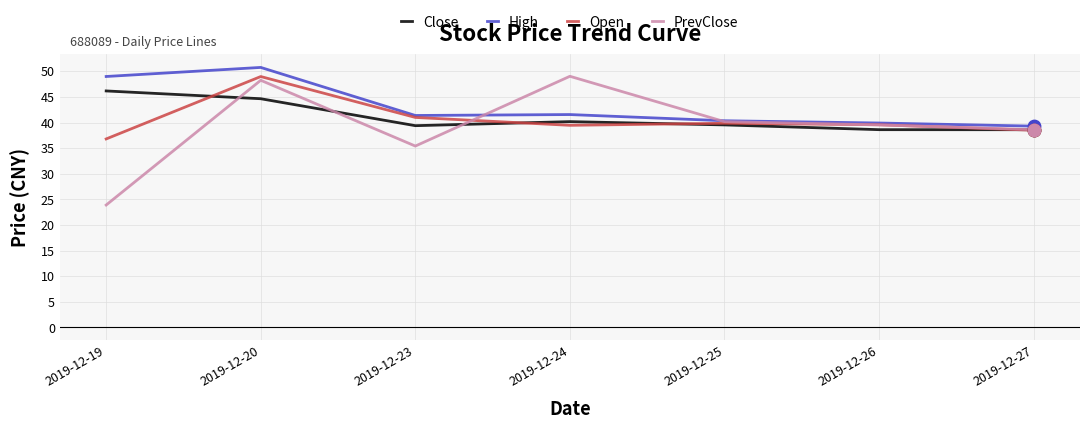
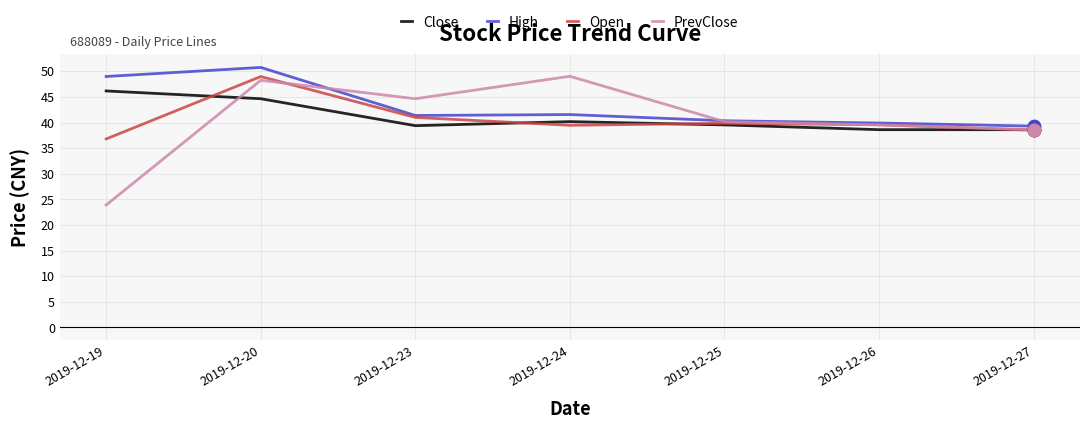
  {
    "Open": {
      "2019-12-19": 37,
      "2019-12-20": 49,
      "2019-12-24": 39
    },
    "PrevClose": {
      "2019-12-19": 24,
      "2019-12-20": 48,
-     "2019-12-23": 35,
+     "2019-12-23": 45,
      "2019-12-24": 49
    }
  }
